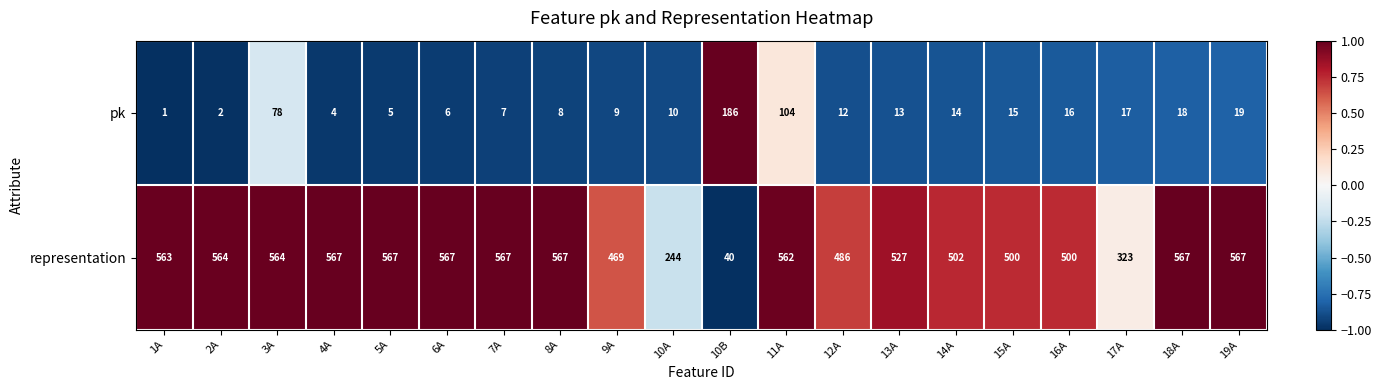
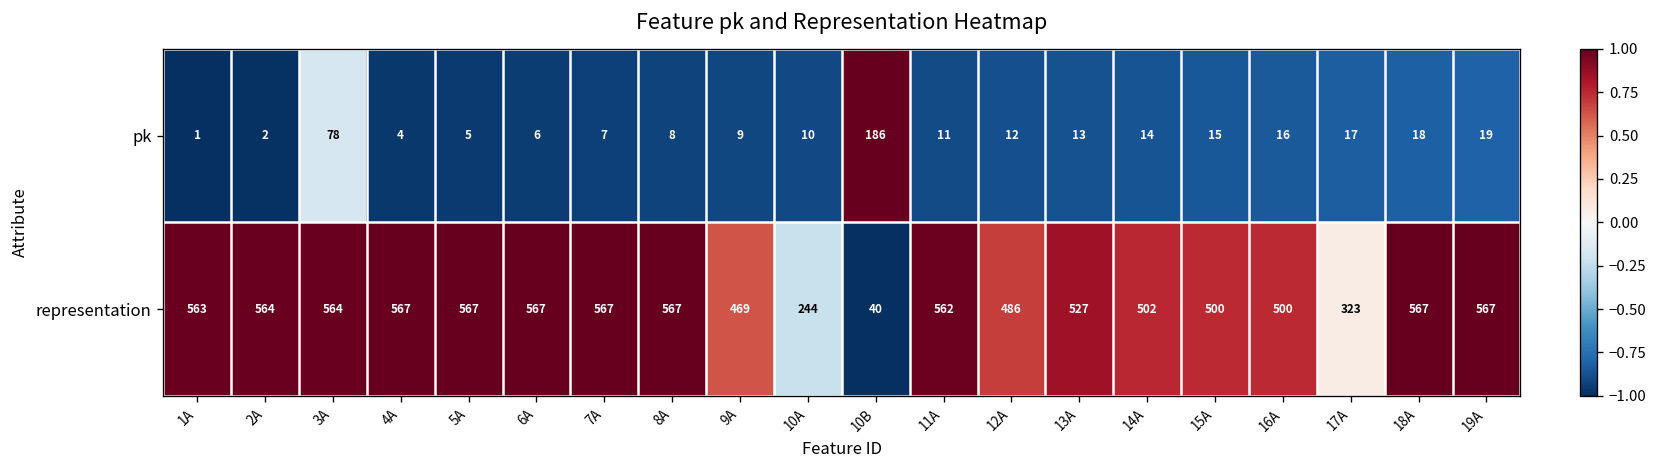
  {
    "pk": {
      "1A": 1,
      "2A": 2,
      "3A": 78,
      "4A": 4,
      "5A": 5,
      "6A": 6,
      "7A": 7,
      "8A": 8,
      "9A": 9,
      "10A": 10,
      "10B": 186,
-     "11A": 104,
+     "11A": 11,
      "12A": 12,
      "13A": 13,
      "14A": 14,
      "15A": 15,
      "16A": 16,
      "17A": 17,
      "18A": 18,
      "19A": 19
    },
    "representation": {
      "1A": 563,
      "2A": 564,
      "3A": 564,
      "4A": 567,
      "5A": 567,
      "6A": 567,
      "7A": 567,
      "8A": 567,
      "9A": 469,
      "10A": 244,
      "10B": 40,
      "11A": 562,
      "12A": 486,
      "13A": 527,
      "14A": 502,
      "15A": 500,
      "16A": 500,
      "17A": 323,
      "18A": 567,
      "19A": 567
    }
  }
